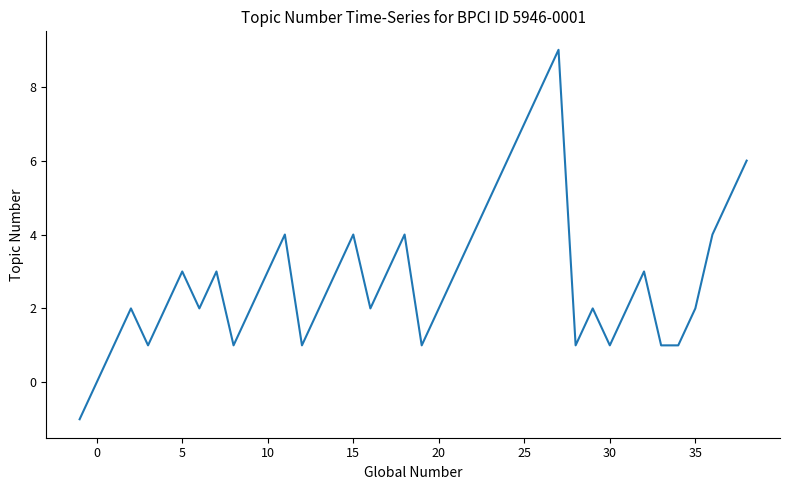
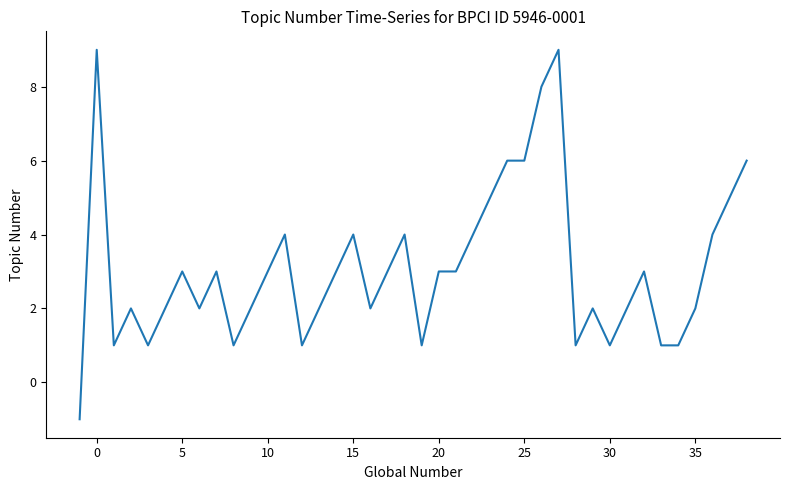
  {
-   "0": 0,
+   "0": 9,
    "5": 3,
    "10": 3,
    "15": 4,
-   "20": 2,
-   "25": 7,
+   "20": 3,
+   "25": 6,
    "30": 1,
    "35": 2
  }
